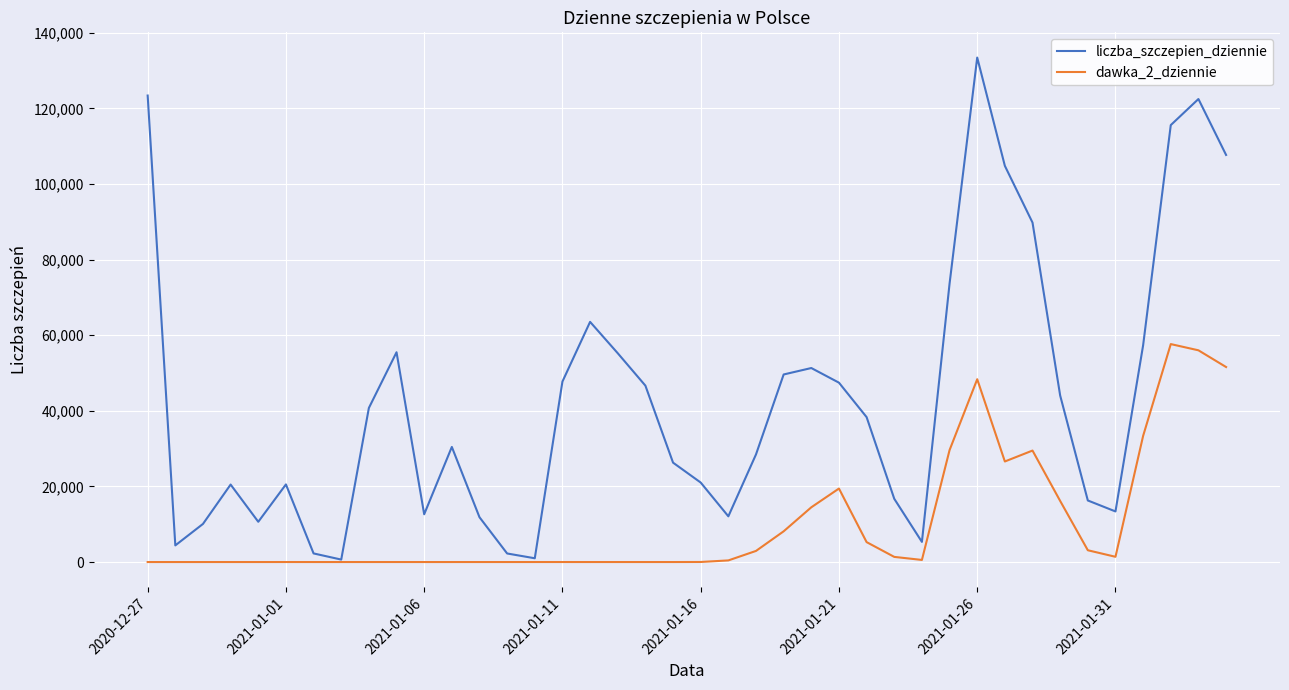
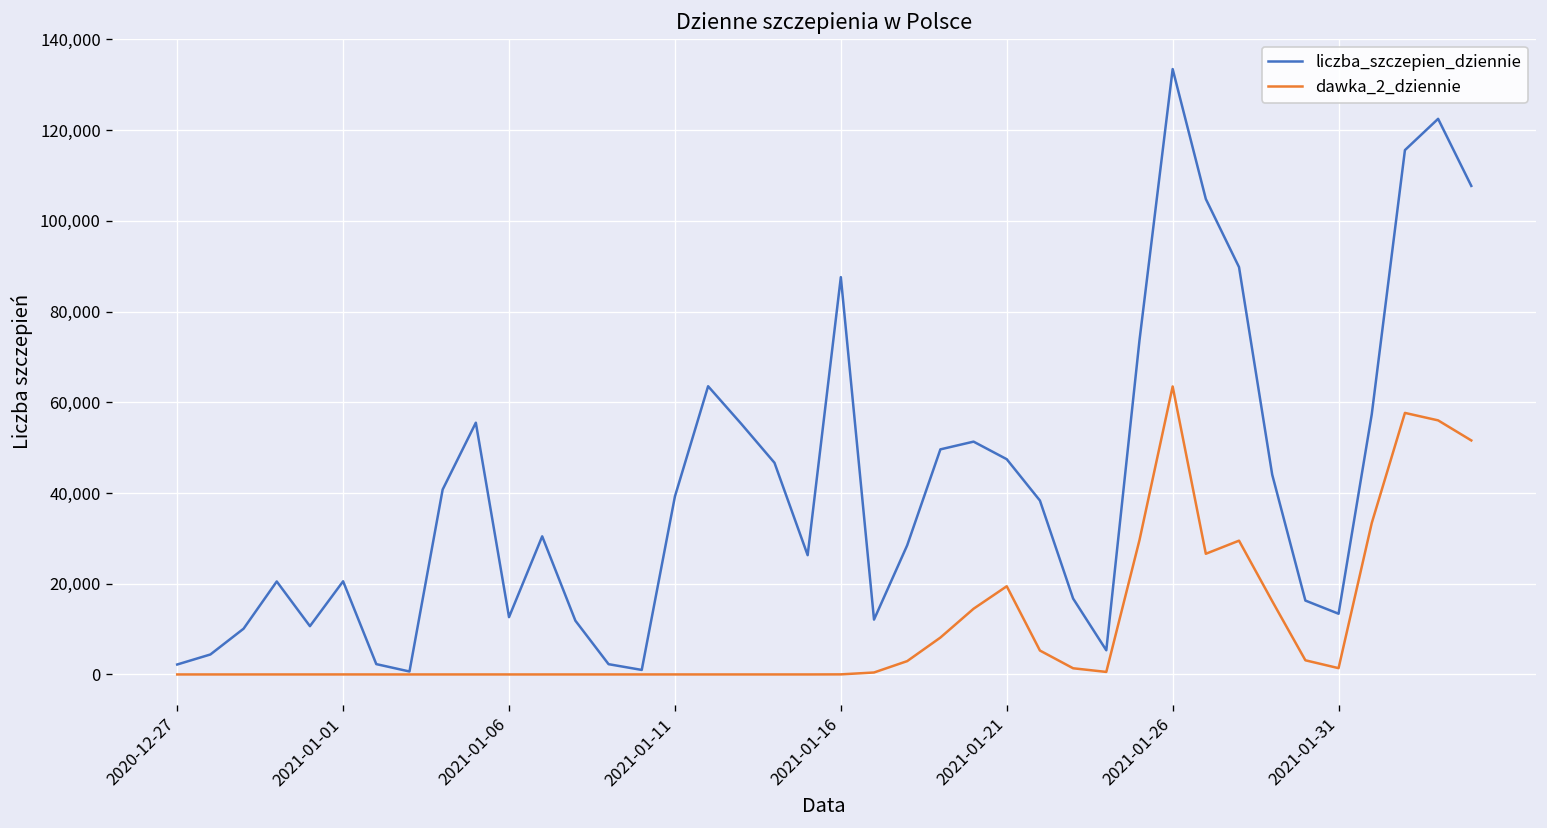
  {
    "liczba_szczepien_dziennie": {
-     "2020-12-27": "123,000",
+     "2020-12-27": "2,000",
      "2021-01-01": "21,000",
      "2021-01-06": "13,000",
-     "2021-01-11": "48,000",
-     "2021-01-16": "21,000",
+     "2021-01-11": "39,000",
+     "2021-01-16": "88,000",
      "2021-01-21": "47,000",
      "2021-01-26": "133,000",
      "2021-01-31": "13,000"
    },
    "dawka_2_dziennie": {
      "2020-12-27": "0",
      "2021-01-01": "0",
      "2021-01-06": "0",
      "2021-01-11": "0",
      "2021-01-16": "0",
      "2021-01-21": "19,000",
-     "2021-01-26": "48,000",
+     "2021-01-26": "63,000",
      "2021-01-31": "1,000"
    }
  }
